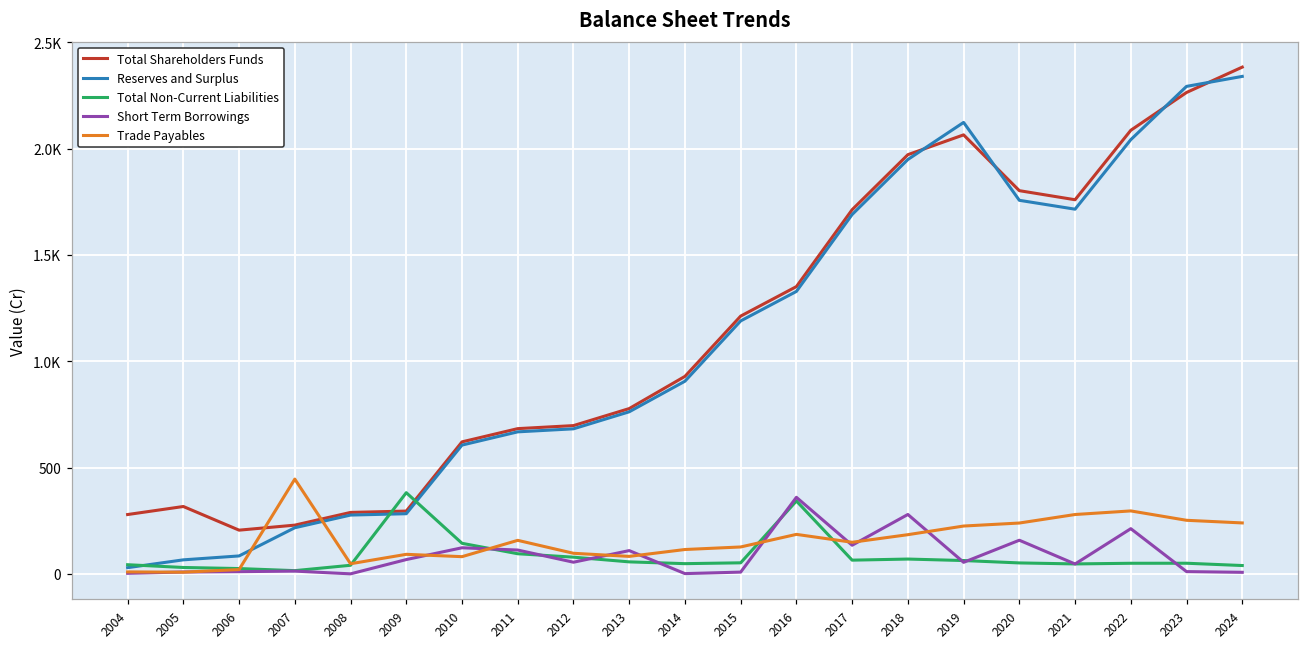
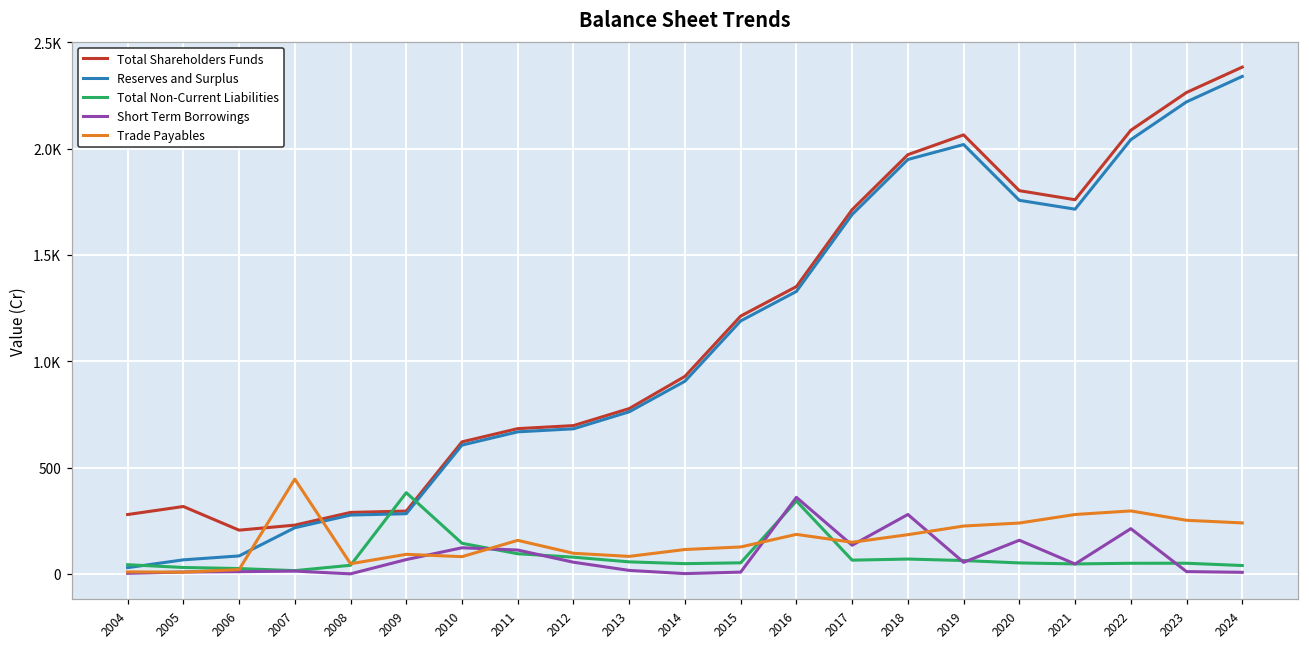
  {
    "Total Shareholders Funds": {
      "2004": 280,
      "2005": 320,
      "2006": 210,
      "2010": 620,
      "2011": 680,
      "2012": 700,
      "2013": 780,
      "2014": 930,
      "2015": 1210,
      "2016": 1350,
      "2017": 1710,
      "2018": 1970,
      "2019": 2060,
      "2020": 1800,
      "2021": 1760,
      "2022": 2090,
      "2023": 2260,
      "2024": 2380
    },
    "Reserves and Surplus": {
      "2004": 30,
      "2005": 70,
      "2006": 80,
      "2010": 610,
      "2011": 670,
      "2012": 680,
      "2013": 760,
      "2014": 910,
      "2015": 1190,
      "2016": 1330,
      "2017": 1690,
      "2018": 1950,
-     "2019": 2120,
+     "2019": 2020,
      "2020": 1760,
      "2021": 1710,
      "2022": 2040,
-     "2023": 2290,
+     "2023": 2220,
      "2024": 2340
    },
    "Total Non-Current Liabilities": {
      "2004": 40,
      "2005": 30,
      "2009": 380,
      "2010": 140,
      "2011": 90,
      "2012": 80,
      "2013": 60,
      "2014": 50,
      "2015": 50,
      "2016": 340,
      "2017": 60,
      "2018": 70,
      "2020": 50,
      "2022": 50,
      "2023": 50,
      "2024": 40
    },
    "Short Term Borrowings": {
      "2008": 0,
      "2009": 70,
      "2010": 120,
      "2011": 110,
      "2012": 50,
-     "2013": 110,
+     "2013": 20,
      "2014": 0,
      "2015": 10,
      "2016": 360,
      "2017": 130,
      "2018": 280,
      "2020": 160,
      "2022": 210,
      "2023": 10,
      "2024": 10
    },
    "Trade Payables": {
      "2007": 450,
      "2009": 90,
      "2010": 80,
      "2011": 160,
      "2012": 100,
      "2013": 80,
      "2014": 110,
      "2015": 130,
      "2016": 190,
      "2017": 150,
      "2018": 180,
      "2019": 220,
      "2020": 240,
      "2021": 280,
      "2022": 300,
      "2023": 250,
      "2024": 240
    }
  }
